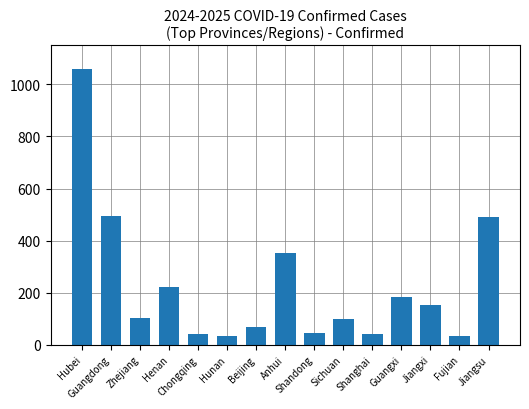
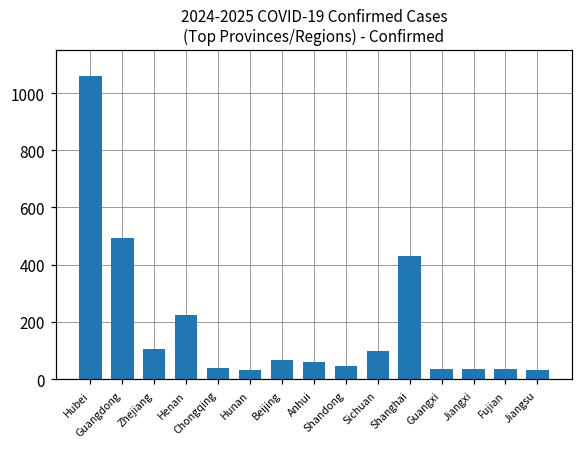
  {
    "Hubei": 1060,
    "Guangdong": 500,
    "Zhejiang": 100,
    "Henan": 220,
    "Chongqing": 40,
    "Hunan": 30,
    "Beijing": 70,
-   "Anhui": 350,
+   "Anhui": 60,
    "Shandong": 50,
    "Sichuan": 100,
-   "Shanghai": 40,
-   "Guangxi": 190,
-   "Jiangxi": 150,
+   "Shanghai": 430,
+   "Guangxi": 40,
+   "Jiangxi": 40,
    "Fujian": 40,
-   "Jiangsu": 490
+   "Jiangsu": 30
  }
